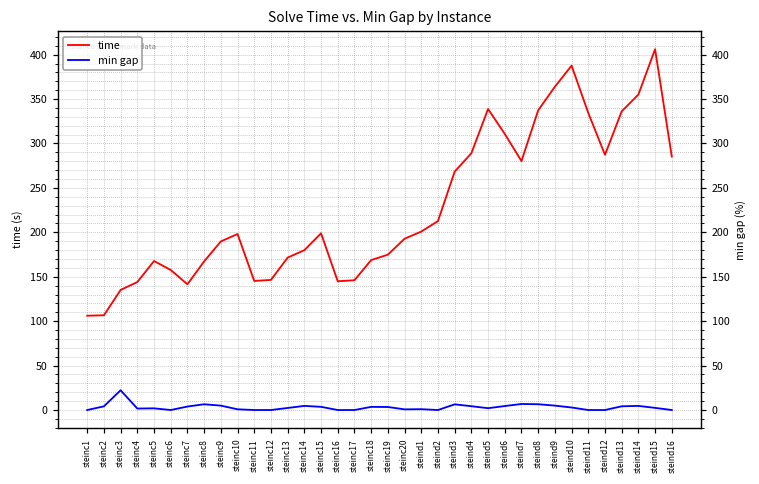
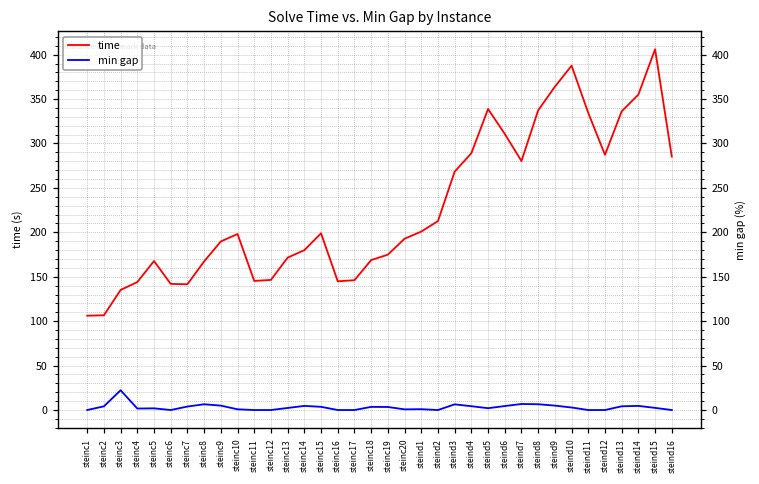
  {
    "time": {
      "steinc1": 110,
      "steinc2": 110,
      "steinc3": 140,
      "steinc4": 140,
      "steinc5": 170,
-     "steinc6": 160,
+     "steinc6": 140,
      "steinc7": 140,
      "steinc8": 170,
      "steinc9": 190,
      "steinc10": 200,
      "steinc11": 150,
      "steinc12": 150,
      "steinc13": 170,
      "steinc14": 180,
      "steinc15": 200,
      "steinc16": 140,
      "steinc17": 150,
      "steinc18": 170,
      "steinc19": 170,
      "steinc20": 190,
      "steind1": 200,
      "steind2": 210,
      "steind3": 270,
      "steind4": 290,
      "steind5": 340,
      "steind6": 310,
      "steind7": 280,
      "steind8": 340,
      "steind9": 360,
      "steind10": 390,
      "steind11": 330,
      "steind12": 290,
      "steind13": 340,
      "steind14": 360,
      "steind15": 410,
      "steind16": 290
    },
    "min gap": {
      "steinc1": 0,
      "steinc2": 0,
      "steinc3": 20,
      "steinc4": 0,
      "steinc5": 0,
      "steinc6": 0,
      "steinc7": 0,
      "steinc8": 10,
      "steinc9": 0,
      "steinc10": 0,
      "steinc11": 0,
      "steinc12": 0,
      "steinc13": 0,
      "steinc14": 0,
      "steinc15": 0,
      "steinc16": 0,
      "steinc17": 0,
      "steinc18": 0,
      "steinc19": 0,
      "steinc20": 0,
      "steind1": 0,
      "steind2": 0,
      "steind3": 10,
      "steind4": 0,
      "steind5": 0,
      "steind6": 0,
      "steind7": 10,
      "steind8": 10,
      "steind9": 0,
      "steind10": 0,
      "steind11": 0,
      "steind12": 0,
      "steind13": 0,
      "steind14": 0,
      "steind15": 0,
      "steind16": 0
    }
  }
